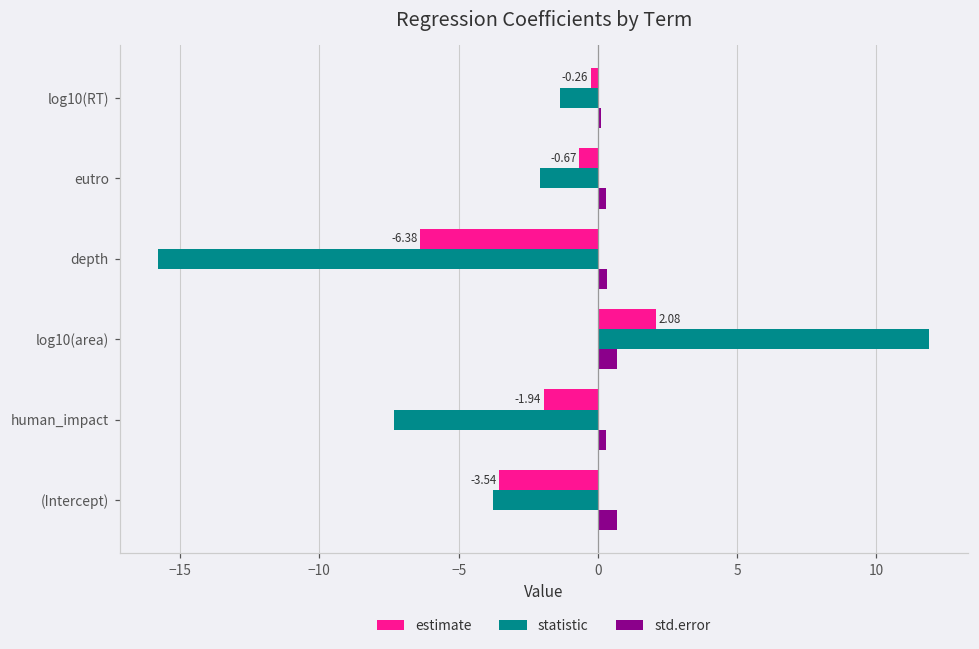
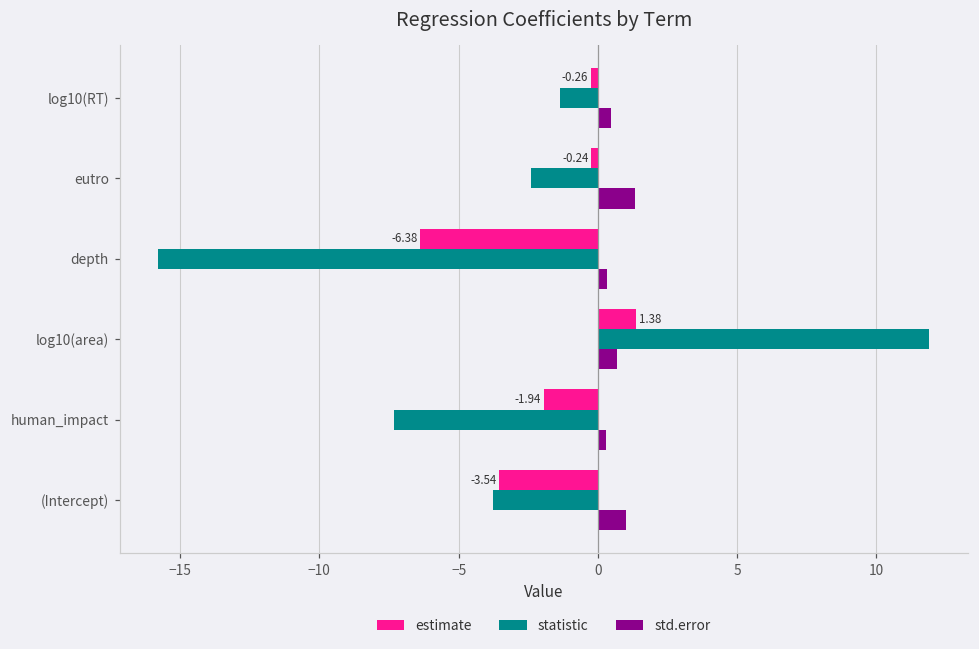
  {
    "estimate": {
      "log10(RT)": -0.26,
-     "eutro": -0.67,
+     "eutro": -0.24,
      "depth": -6.38,
-     "log10(area)": 2.08,
+     "log10(area)": 1.38,
      "human_impact": -1.94,
      "(Intercept)": -3.54
    },
    "statistic": {
      "log10(RT)": -1.3,
-     "eutro": -2.1,
+     "eutro": -2.4,
      "depth": -15.8,
      "log10(area)": 11.9,
      "human_impact": -7.3,
      "(Intercept)": -3.8
    },
    "std.error": {
-     "log10(RT)": 0.1,
-     "eutro": 0.3,
+     "log10(RT)": 0.5,
+     "eutro": 1.3,
      "depth": 0.3,
      "log10(area)": 0.7,
      "human_impact": 0.3,
-     "(Intercept)": 0.7
+     "(Intercept)": 1.0
    }
  }
